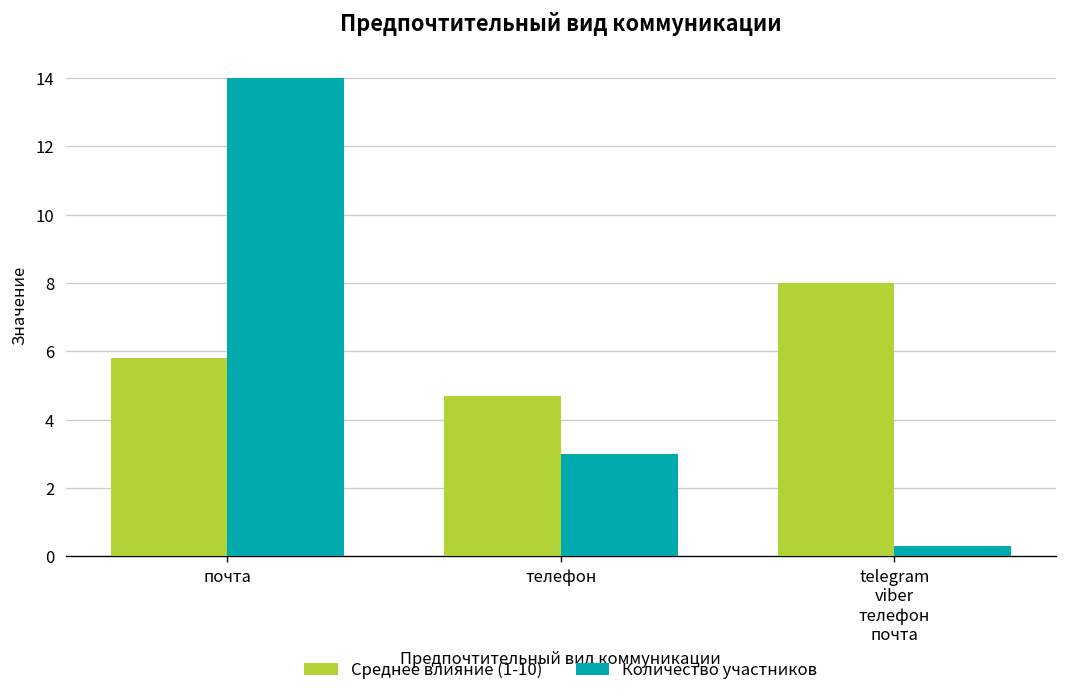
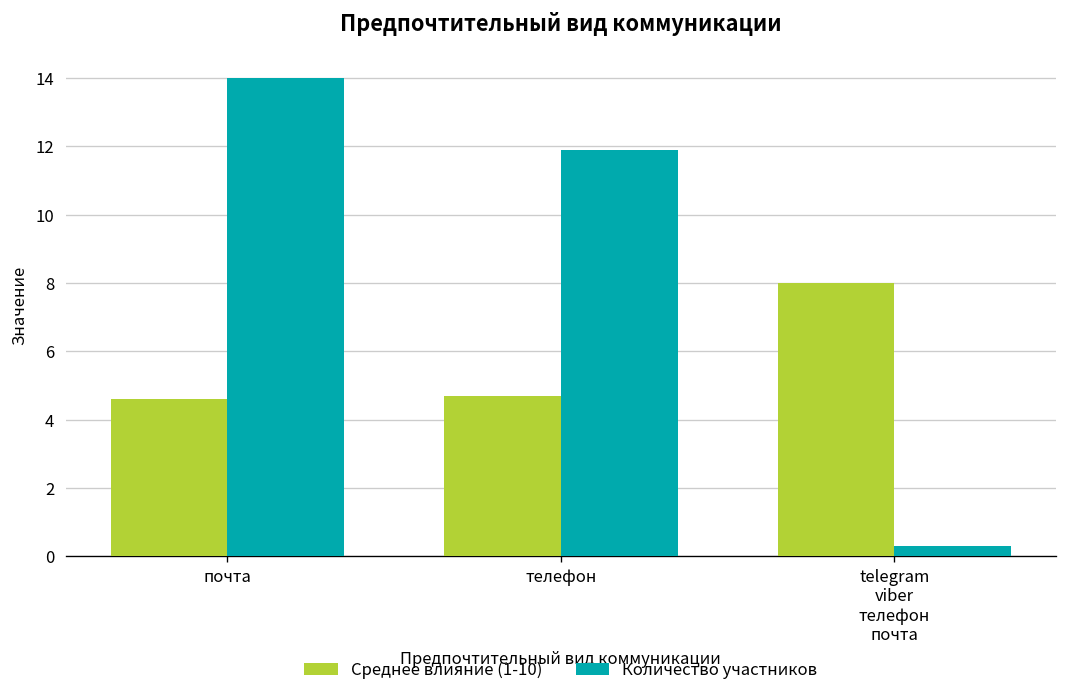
  {
    "Среднее влияние (1-10)": {
-     "почта": 5.8,
+     "почта": 4.6,
      "телефон": 4.7,
      "telegram viber телефон почта": 8.0
    },
    "Количество участников": {
      "почта": 14.0,
-     "телефон": 3.0,
+     "телефон": 11.9,
      "telegram viber телефон почта": 0.3
    }
  }
